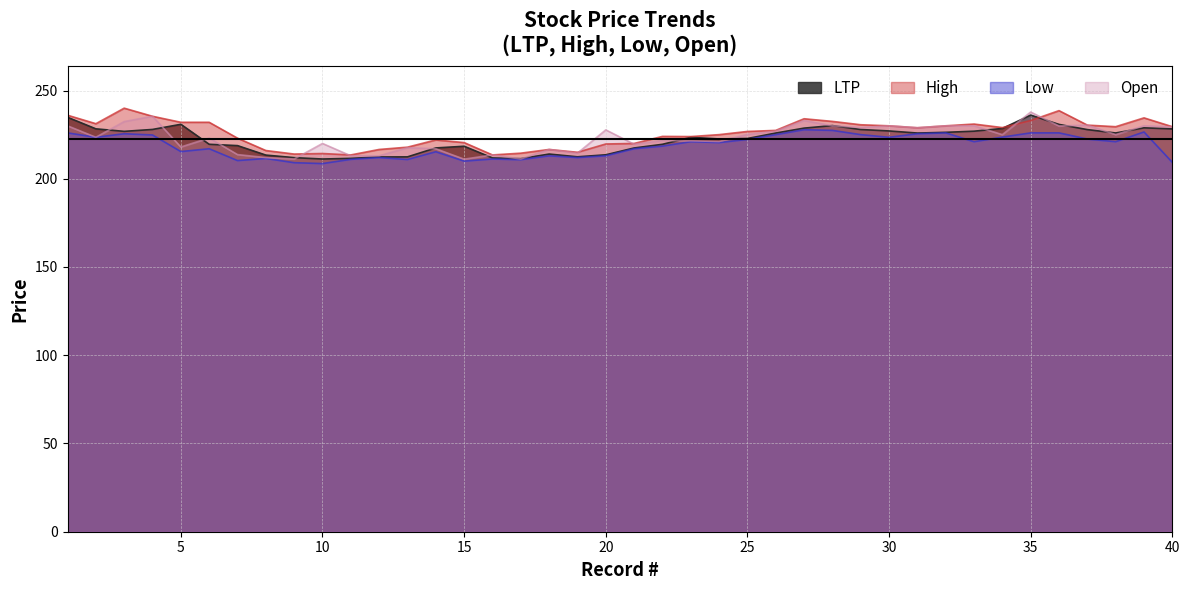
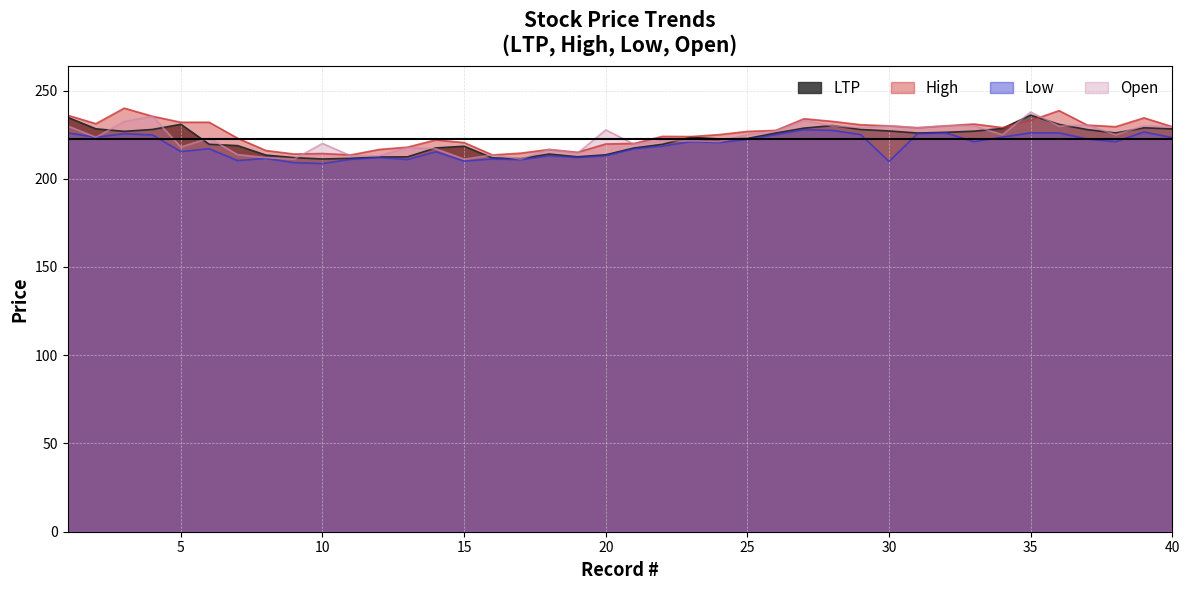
  {
    "LTP": {
      "10": 211,
      "15": 218,
      "30": 227,
      "35": 236
    },
    "High": {
      "10": 214,
      "15": 221,
      "20": 220,
      "25": 227,
      "35": 233
    },
    "Low": {
      "5": 215,
      "10": 209,
-     "30": 224,
+     "30": 210,
      "35": 226,
-     "40": 209
+     "40": 223
    },
    "Open": {
      "5": 218,
      "10": 220,
      "20": 228,
      "25": 225,
      "35": 238
    }
  }
